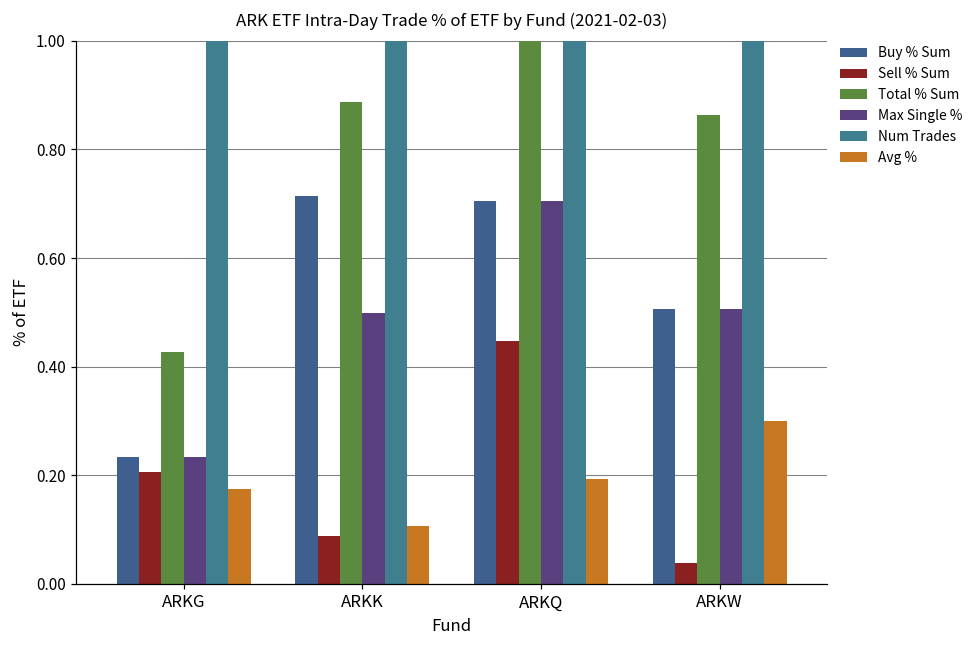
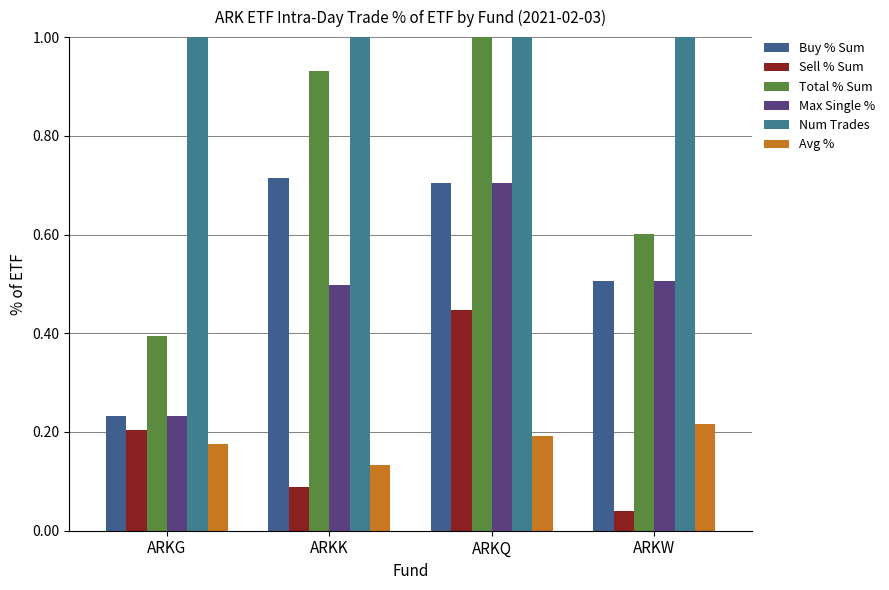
  {
    "Sell % Sum": {
      "ARKG": 0.21,
      "ARKK": 0.09,
      "ARKQ": 0.45,
      "ARKW": 0.04
    },
    "Total % Sum": {
-     "ARKG": 0.43,
-     "ARKK": 0.89,
-     "ARKW": 0.86
+     "ARKG": 0.39,
+     "ARKK": 0.93,
+     "ARKW": 0.60
    },
    "Avg %": {
      "ARKG": 0.18,
-     "ARKK": 0.11,
+     "ARKK": 0.13,
      "ARKQ": 0.19,
-     "ARKW": 0.30
+     "ARKW": 0.22
    }
  }
